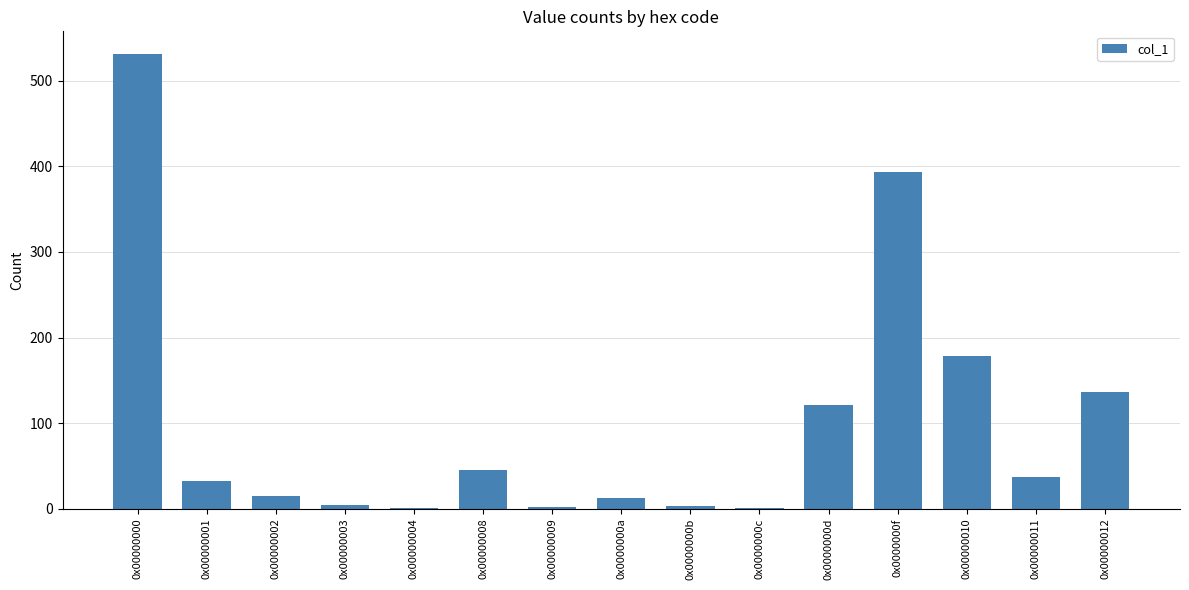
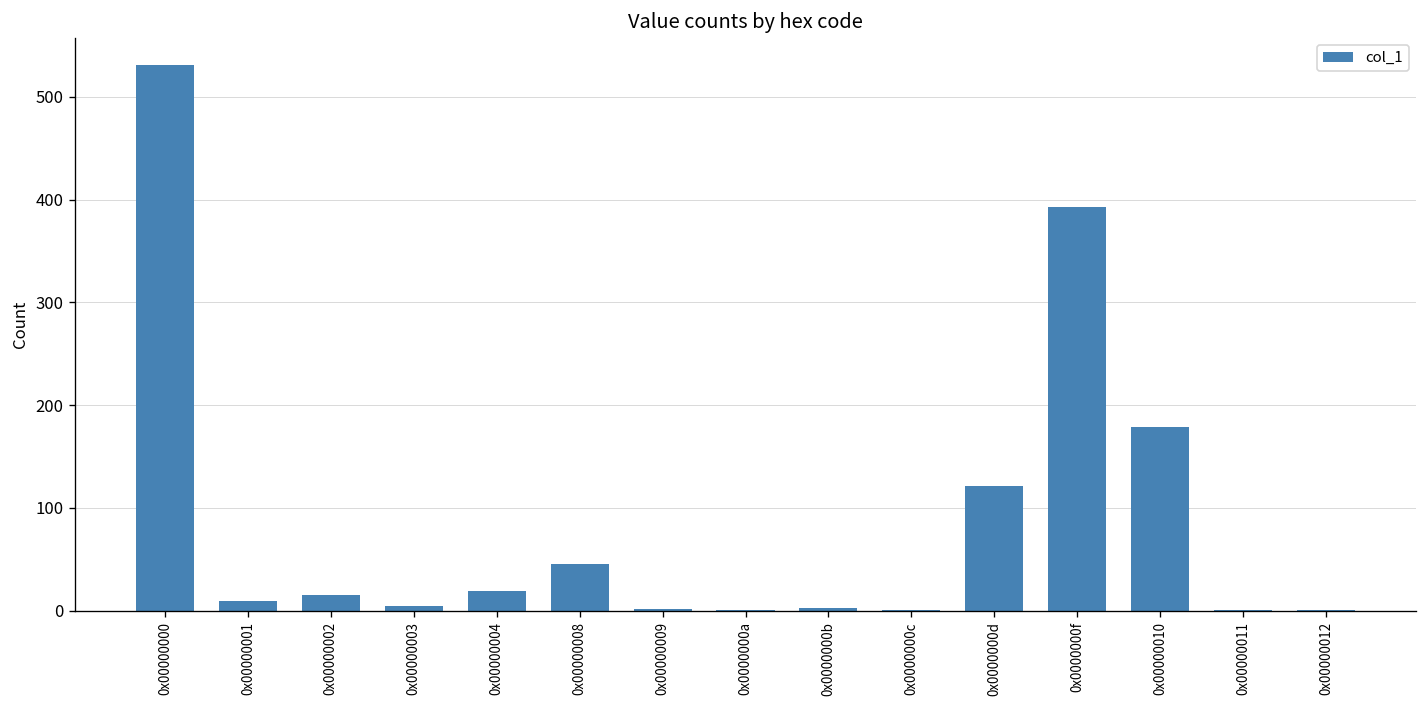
  {
    "0x00000000": 530,
-   "0x00000001": 30,
+   "0x00000001": 10,
    "0x00000002": 20,
    "0x00000003": 10,
-   "0x00000004": 0,
+   "0x00000004": 20,
    "0x00000008": 50,
-   "0x0000000a": 10,
+   "0x0000000a": 0,
    "0x0000000b": 0,
    "0x0000000d": 120,
    "0x0000000f": 390,
    "0x00000010": 180,
-   "0x00000011": 40,
-   "0x00000012": 140
+   "0x00000011": 0,
+   "0x00000012": 0
  }
